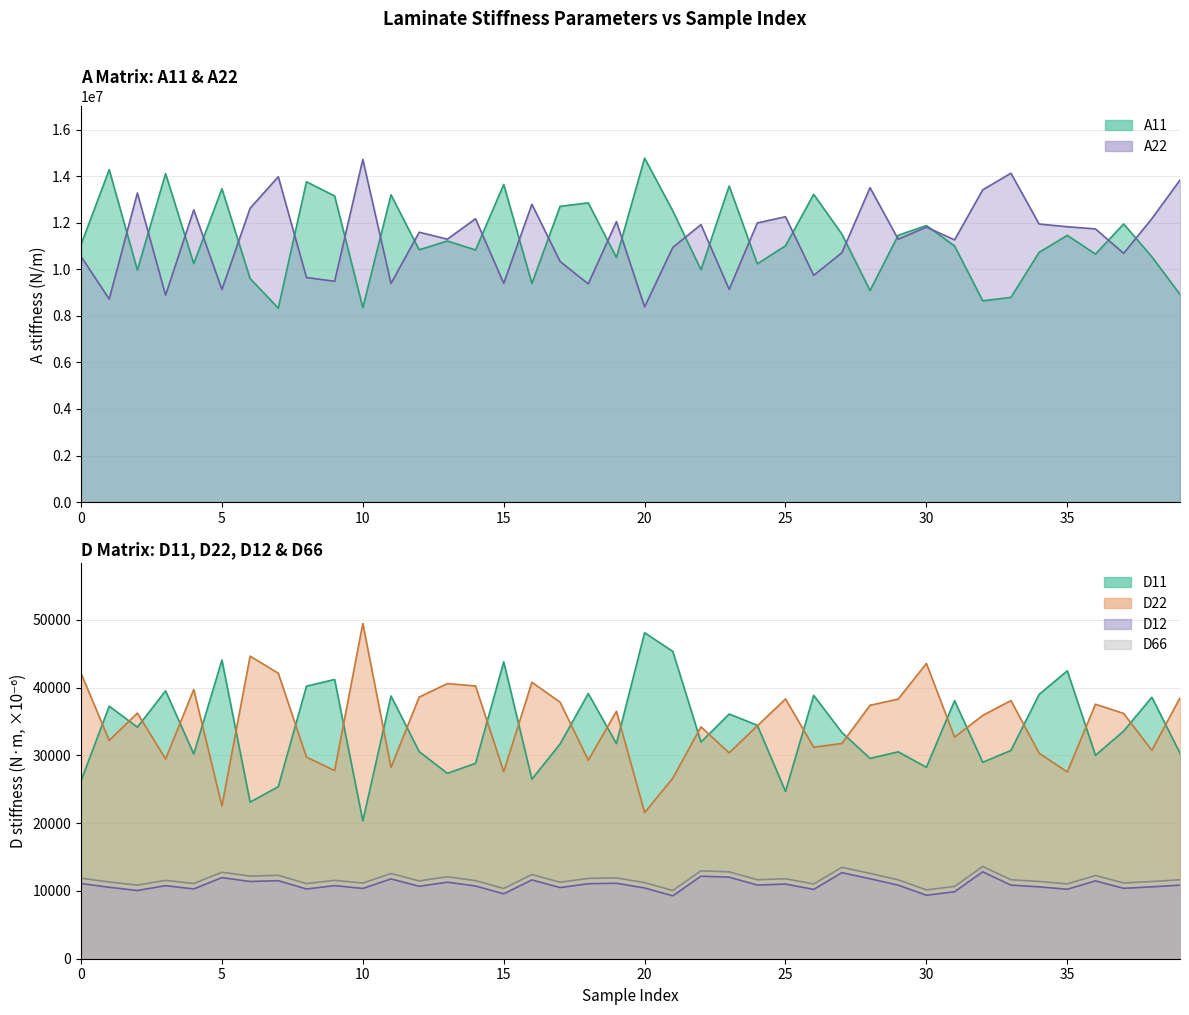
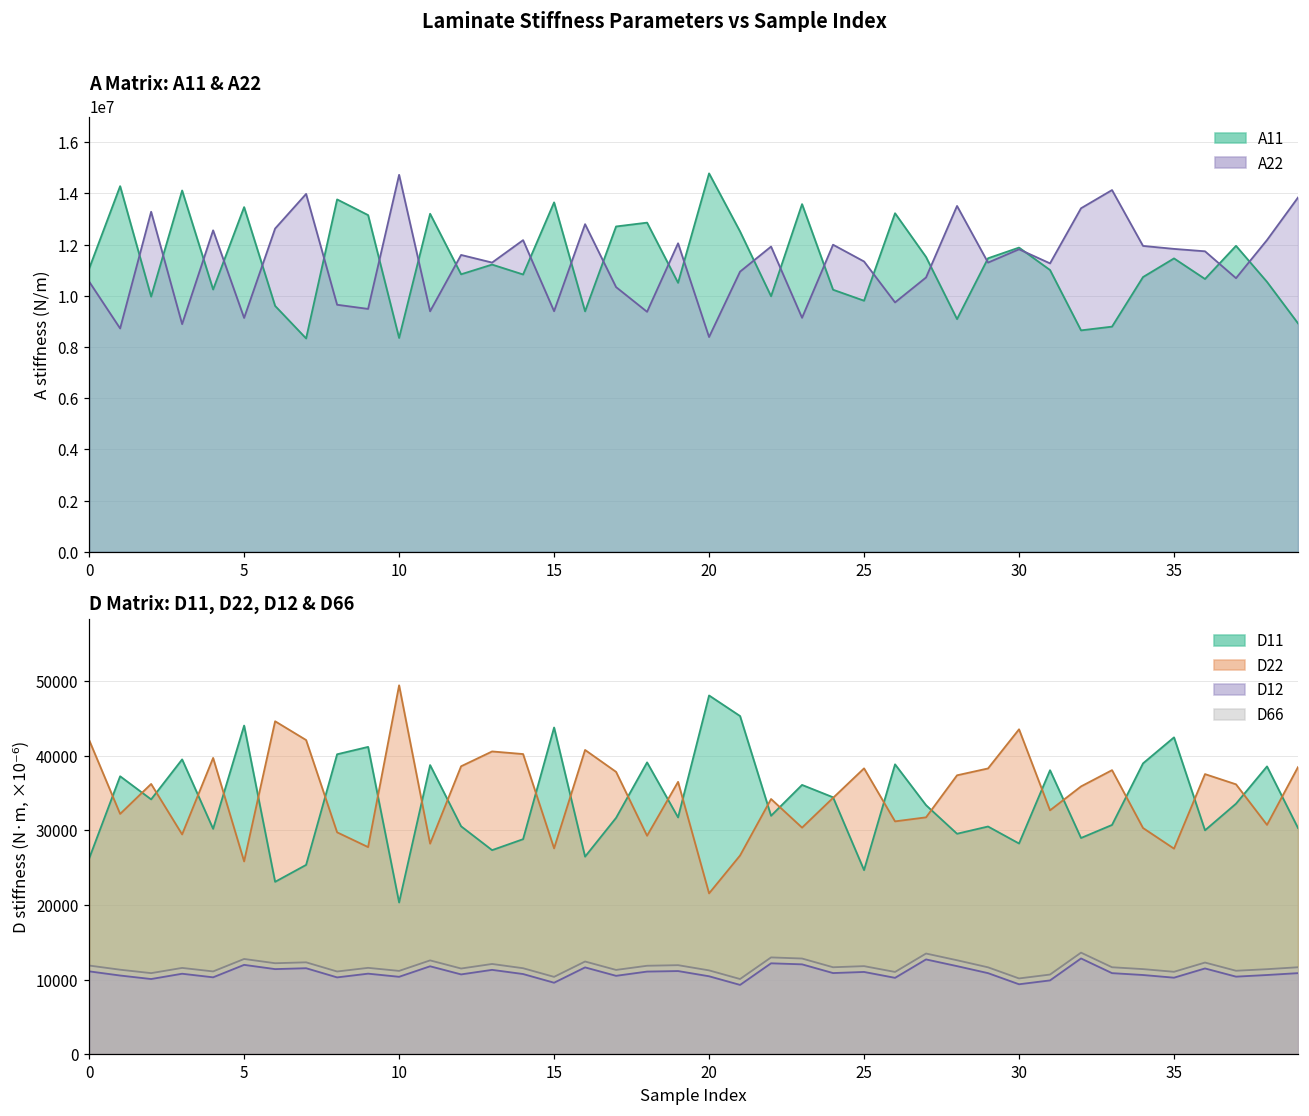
  {
    "A Matrix: A11 & A22": {
      "A11": {
        "0": 11100000,
        "5": 13500000,
        "10": 8400000,
        "15": 13600000,
        "20": 14800000,
-       "25": 11000000,
+       "25": 9800000,
        "35": 11500000
      },
      "A22": {
        "0": 10600000,
        "5": 9100000,
        "10": 14700000,
        "15": 9400000,
        "20": 8400000,
-       "25": 12300000,
+       "25": 11300000,
        "35": 11800000
      }
    },
    "D Matrix: D11, D22, D12 & D66": {
      "D11": {
        "0": 26000,
        "5": 44000,
        "10": 20000,
        "15": 44000,
        "20": 48000,
        "25": 25000,
        "30": 28000,
        "35": 42000
      },
      "D22": {
        "0": 42000,
-       "5": 23000,
+       "5": 26000,
        "10": 49000,
        "15": 28000,
        "20": 22000,
        "25": 38000,
        "30": 44000,
        "35": 28000
      }
    }
  }
